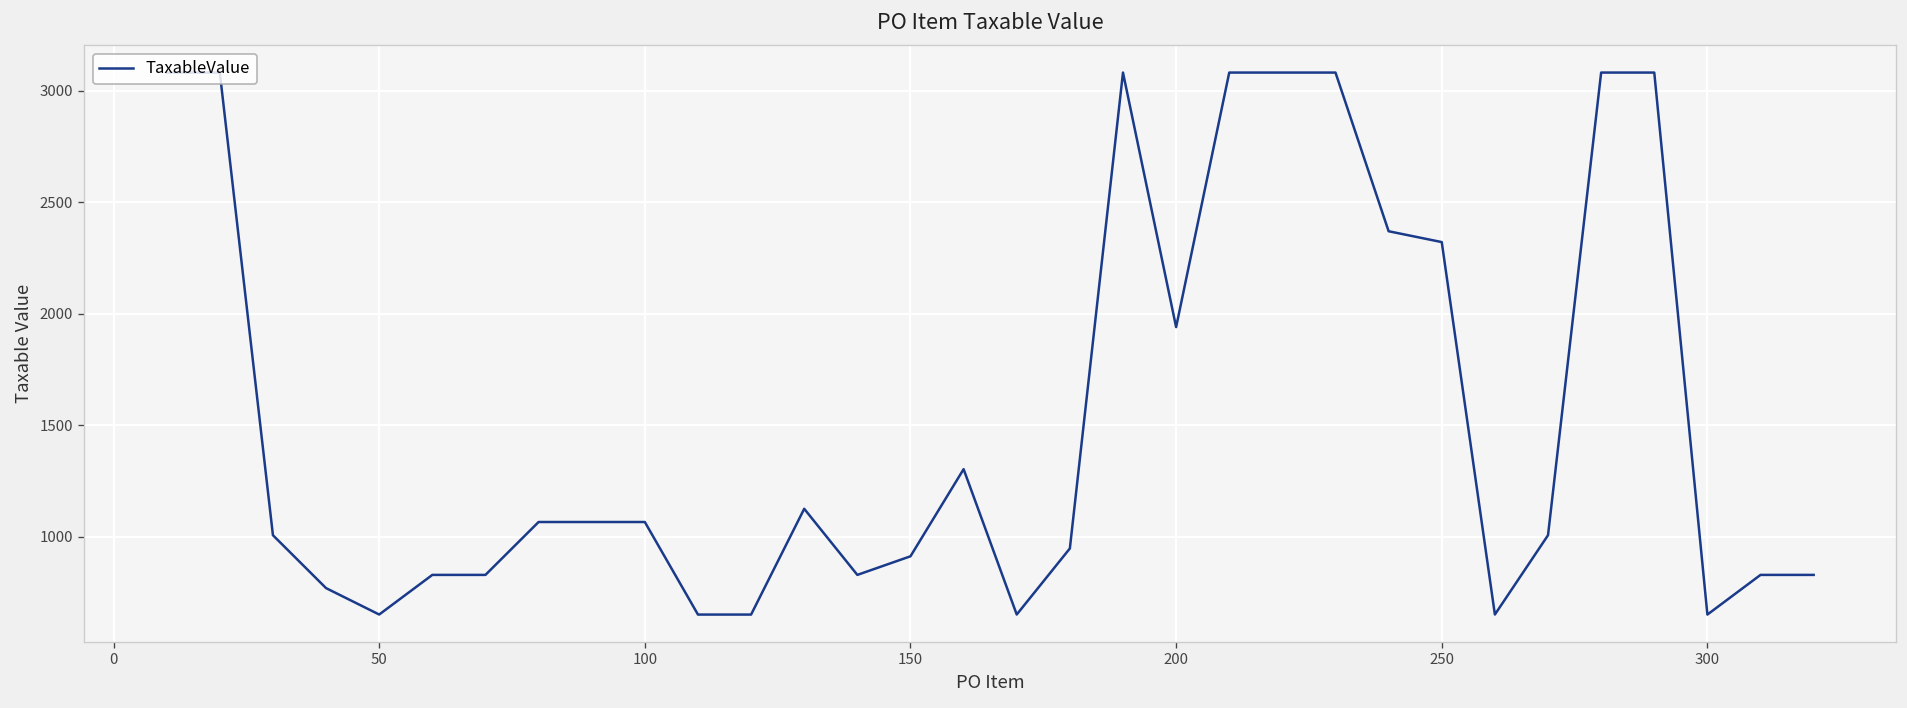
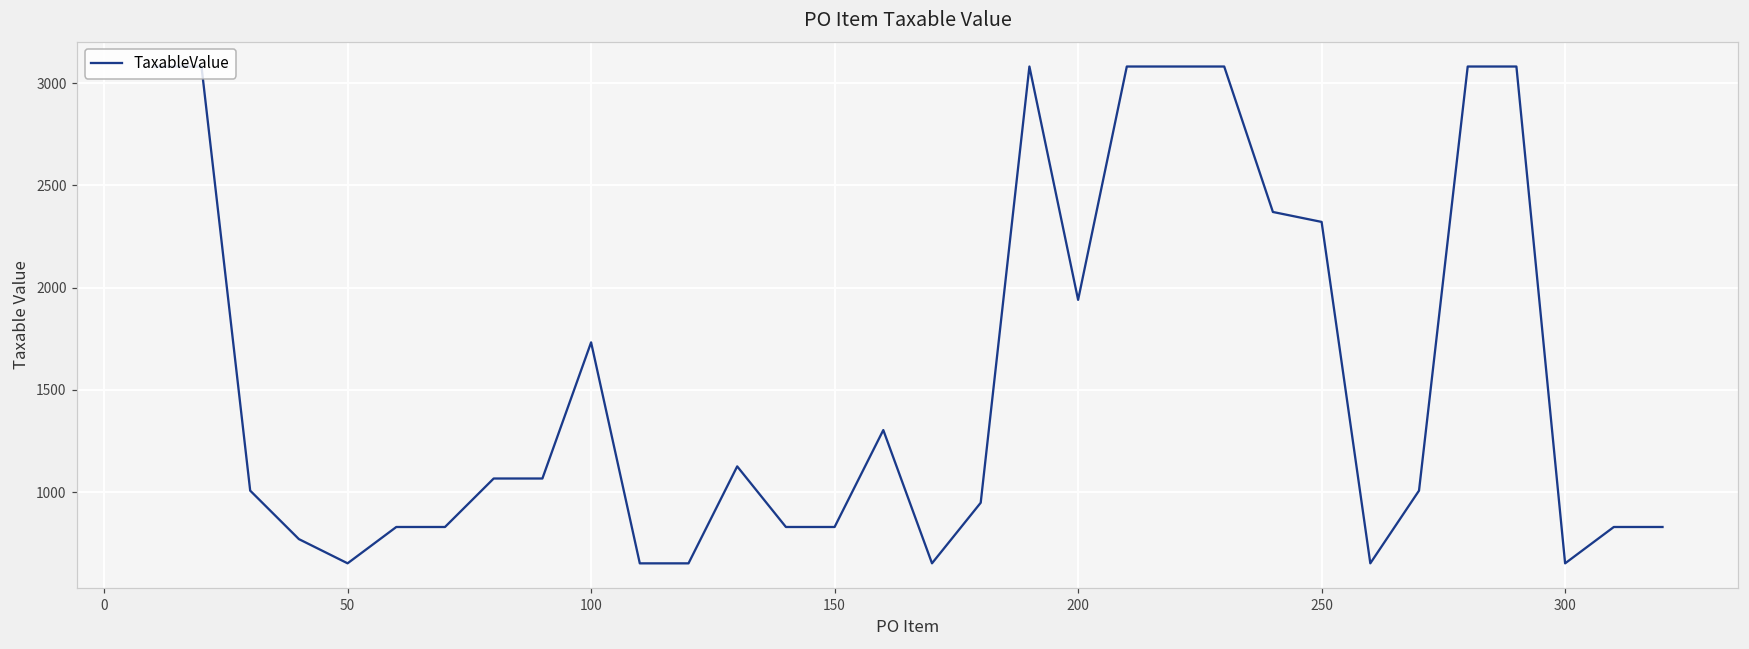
  {
    "50": 650,
-   "100": 1070,
-   "150": 910,
+   "100": 1730,
+   "150": 830,
    "200": 1940,
    "250": 2320,
    "300": 650
  }
